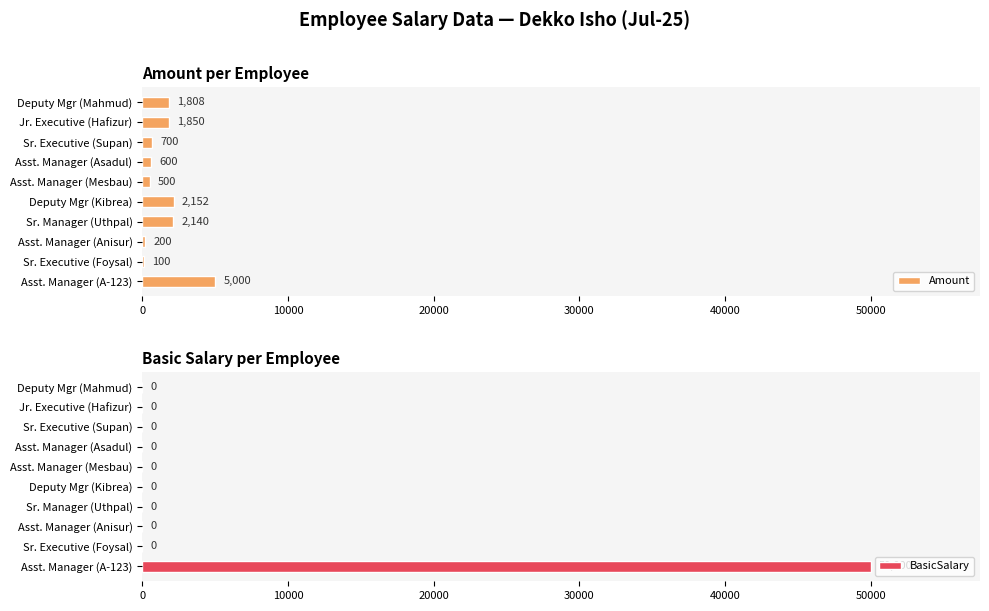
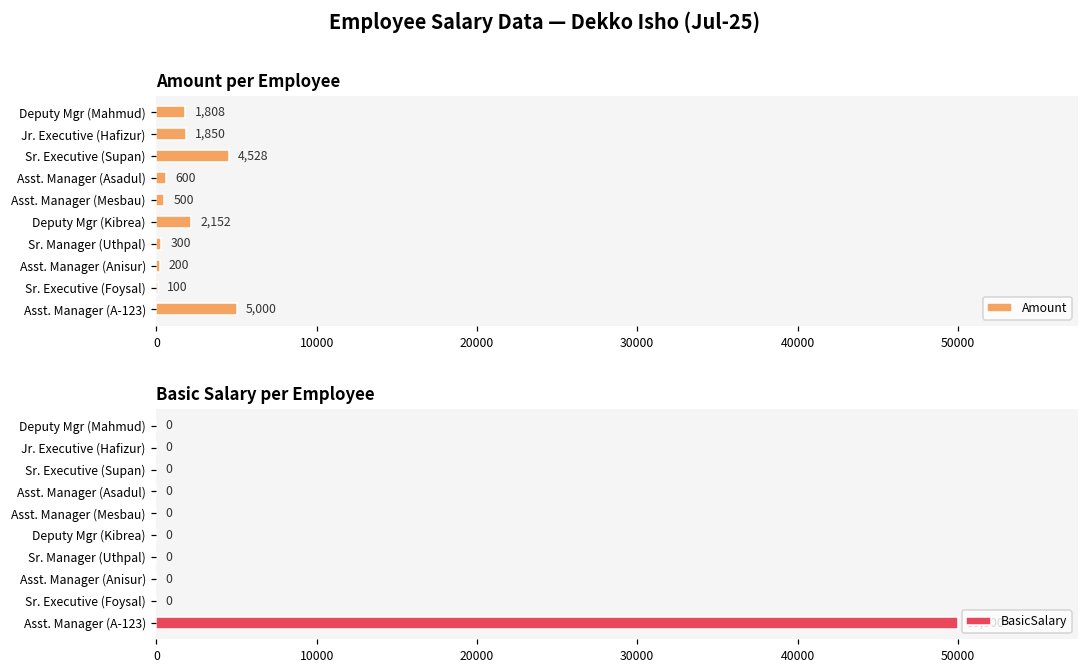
  {
    "Amount per Employee": {
      "Deputy Mgr (Mahmud)": "1,808",
      "Jr. Executive (Hafizur)": "1,850",
-     "Sr. Executive (Supan)": "700",
+     "Sr. Executive (Supan)": "4,528",
      "Asst. Manager (Asadul)": "600",
      "Asst. Manager (Mesbau)": "500",
      "Deputy Mgr (Kibrea)": "2,152",
-     "Sr. Manager (Uthpal)": "2,140",
+     "Sr. Manager (Uthpal)": "300",
      "Asst. Manager (Anisur)": "200",
      "Sr. Executive (Foysal)": "100",
      "Asst. Manager (A-123)": "5,000"
    },
    "Basic Salary per Employee": {
      "Deputy Mgr (Mahmud)": "0",
      "Jr. Executive (Hafizur)": "0",
      "Sr. Executive (Supan)": "0",
      "Asst. Manager (Asadul)": "0",
      "Asst. Manager (Mesbau)": "0",
      "Deputy Mgr (Kibrea)": "0",
      "Sr. Manager (Uthpal)": "0",
      "Asst. Manager (Anisur)": "0",
      "Sr. Executive (Foysal)": "0"
    }
  }
